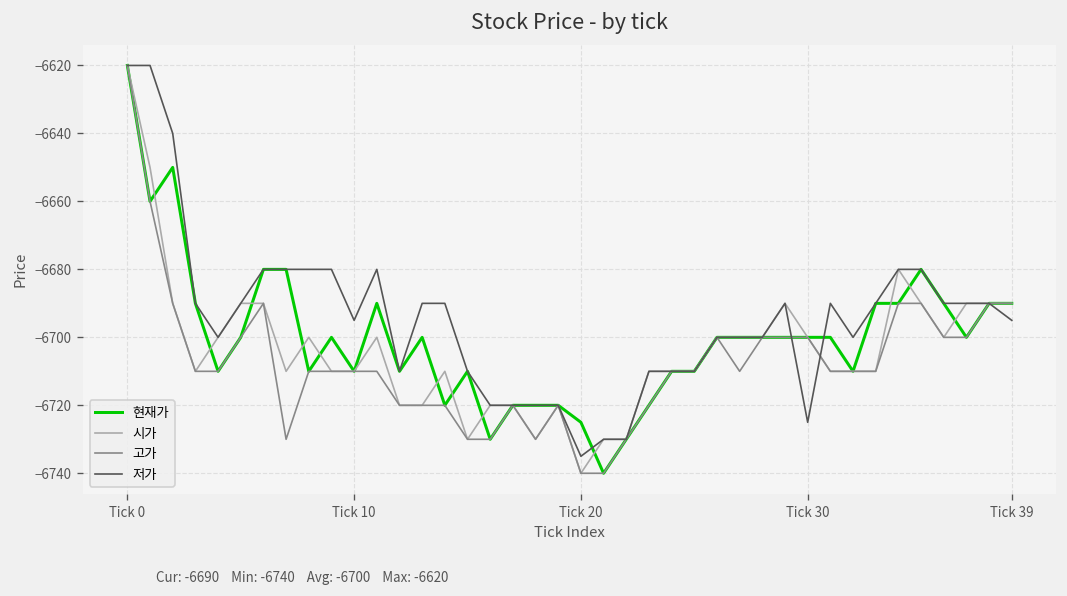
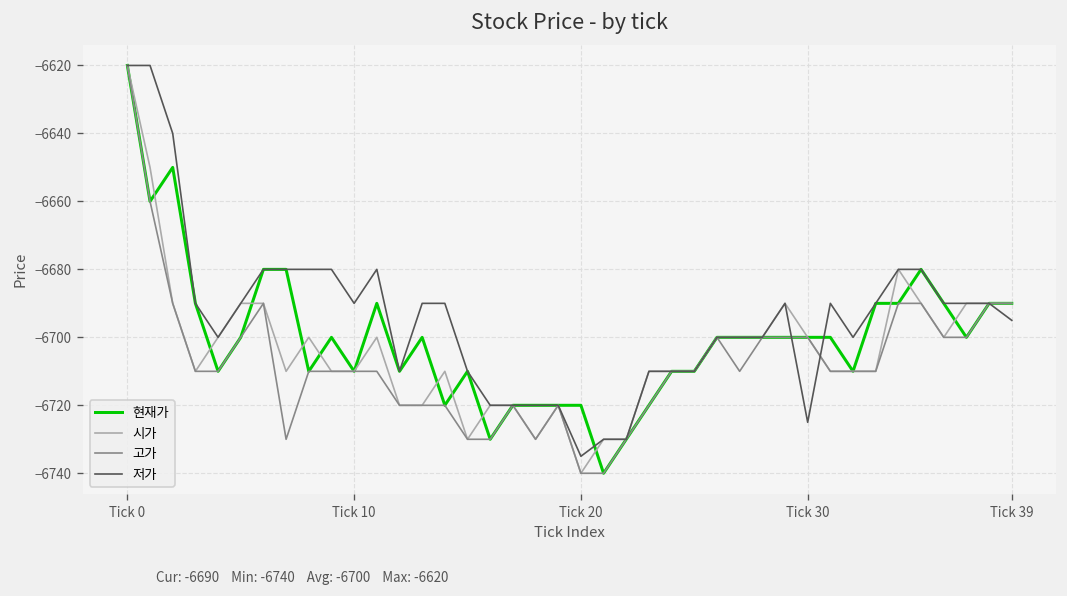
  {
    "현재가": {
-     "Tick 20": -6725
+     "Tick 20": -6720
    },
    "저가": {
-     "Tick 10": -6695,
+     "Tick 10": -6690,
      "Tick 20": -6735,
      "Tick 30": -6725,
      "Tick 39": -6695
    }
  }
